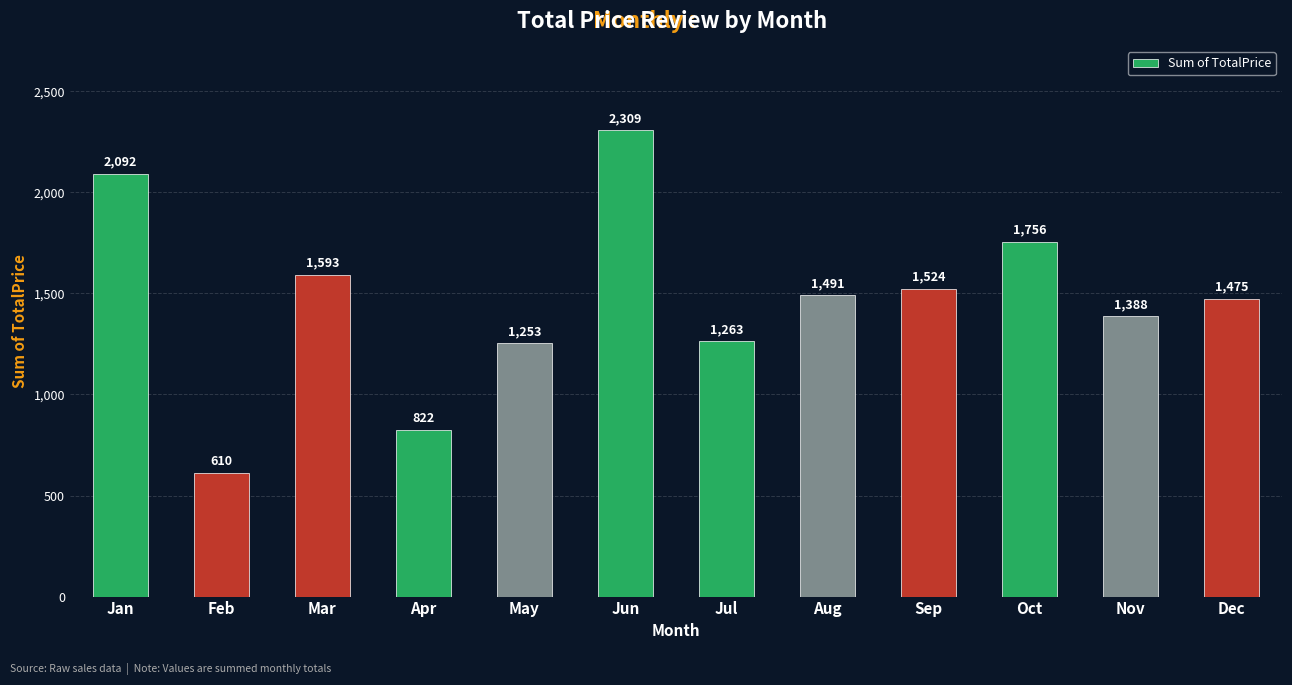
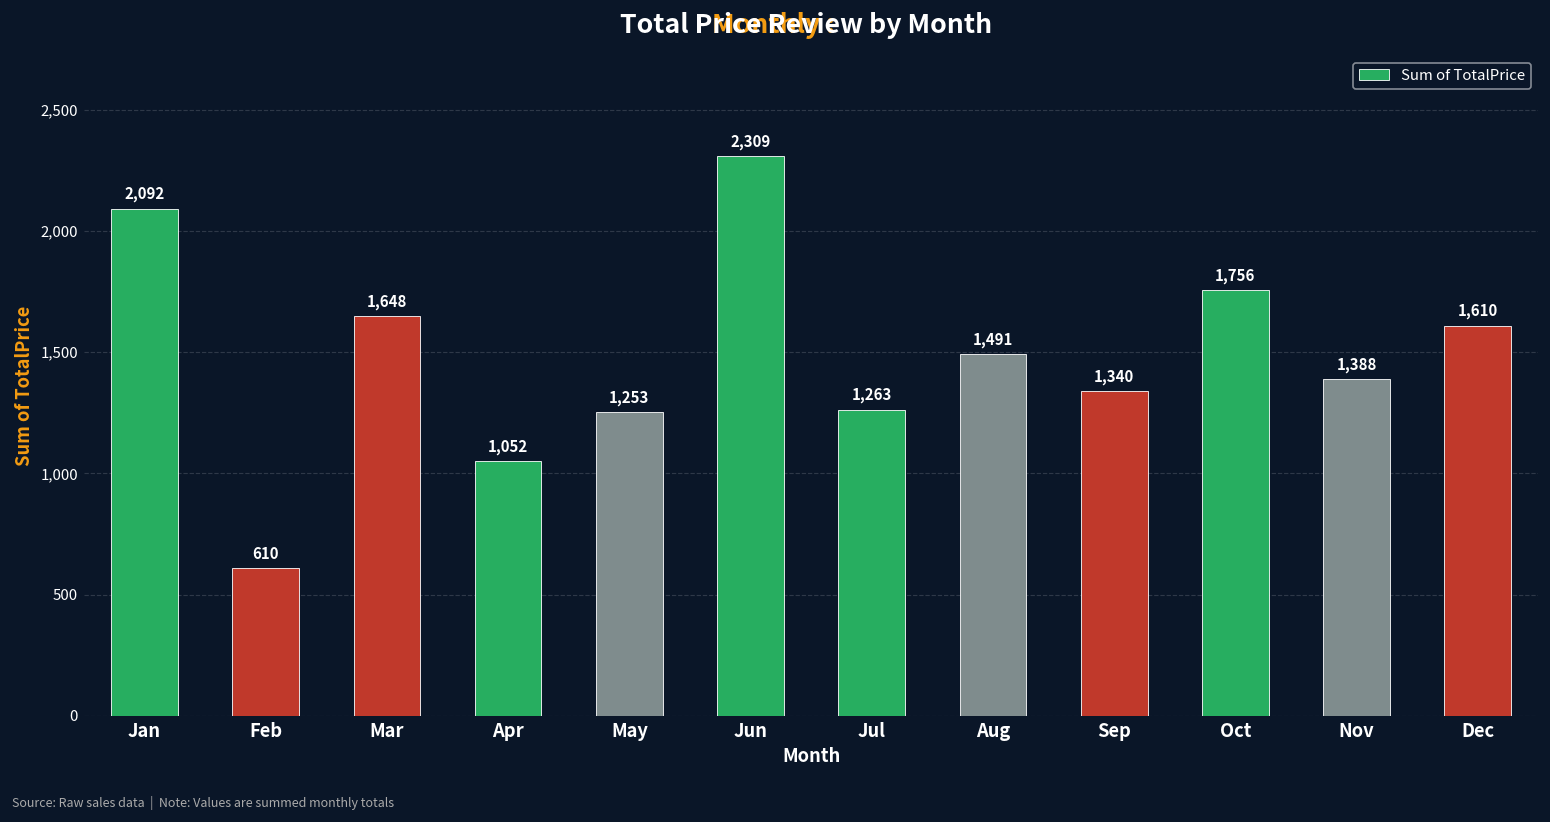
  {
    "Jan": "2,092",
    "Feb": "610",
-   "Mar": "1,593",
-   "Apr": "822",
+   "Mar": "1,648",
+   "Apr": "1,052",
    "May": "1,253",
    "Jun": "2,309",
    "Jul": "1,263",
    "Aug": "1,491",
-   "Sep": "1,524",
+   "Sep": "1,340",
    "Oct": "1,756",
    "Nov": "1,388",
-   "Dec": "1,475"
+   "Dec": "1,610"
  }
